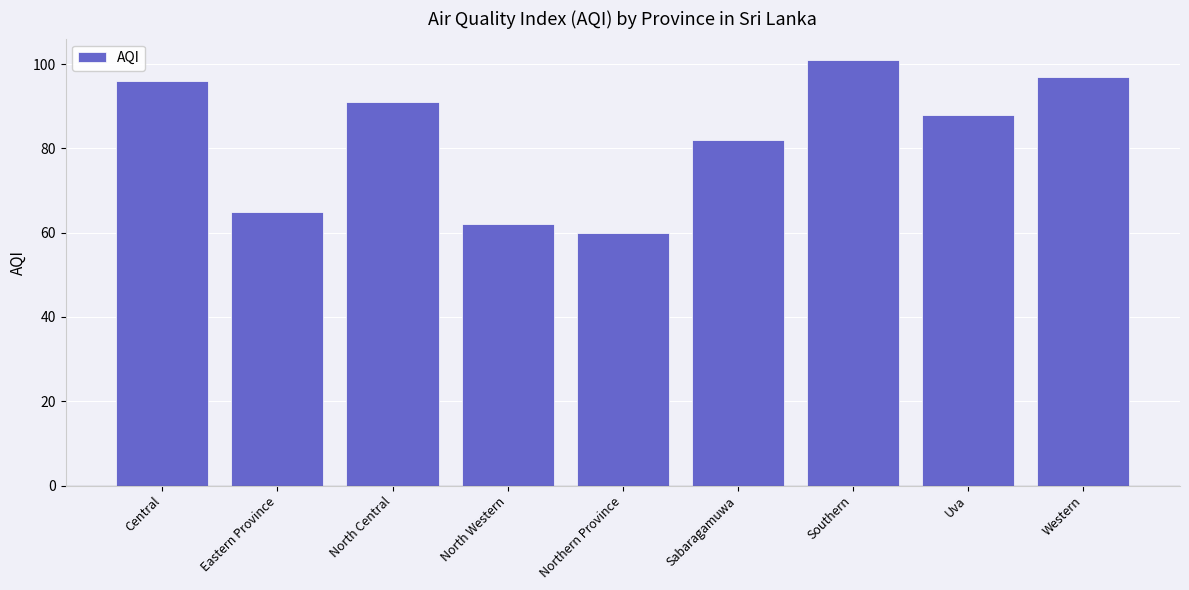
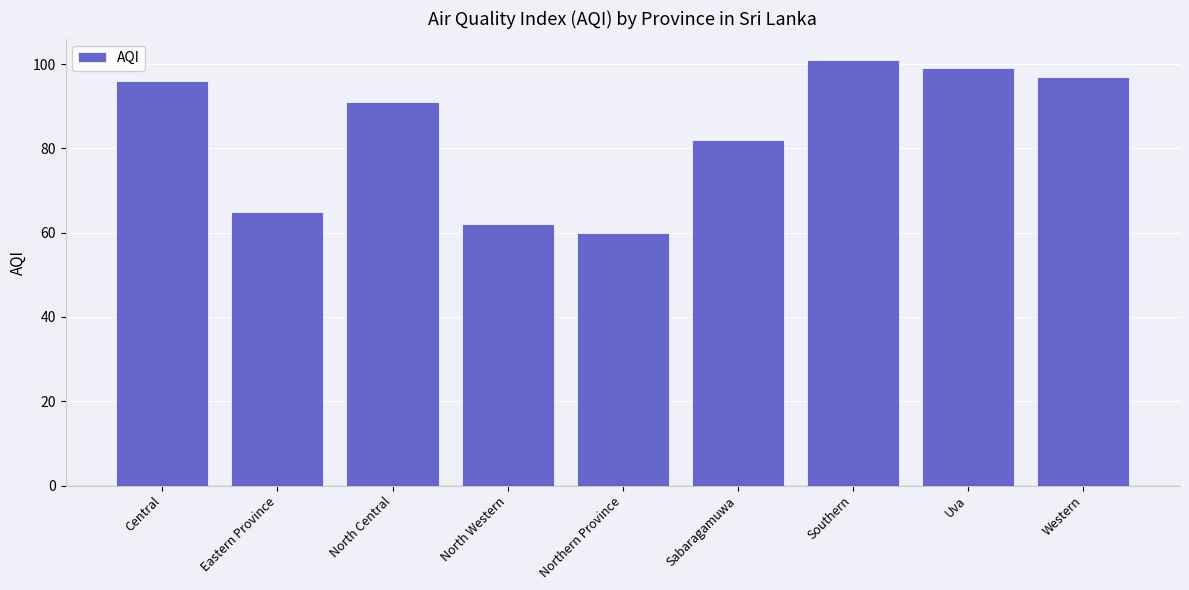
  {
    "Central": 96,
    "Eastern Province": 65,
    "North Central": 91,
    "North Western": 62,
    "Northern Province": 60,
    "Sabaragamuwa": 82,
    "Southern": 101,
-   "Uva": 88,
+   "Uva": 99,
    "Western": 97
  }
